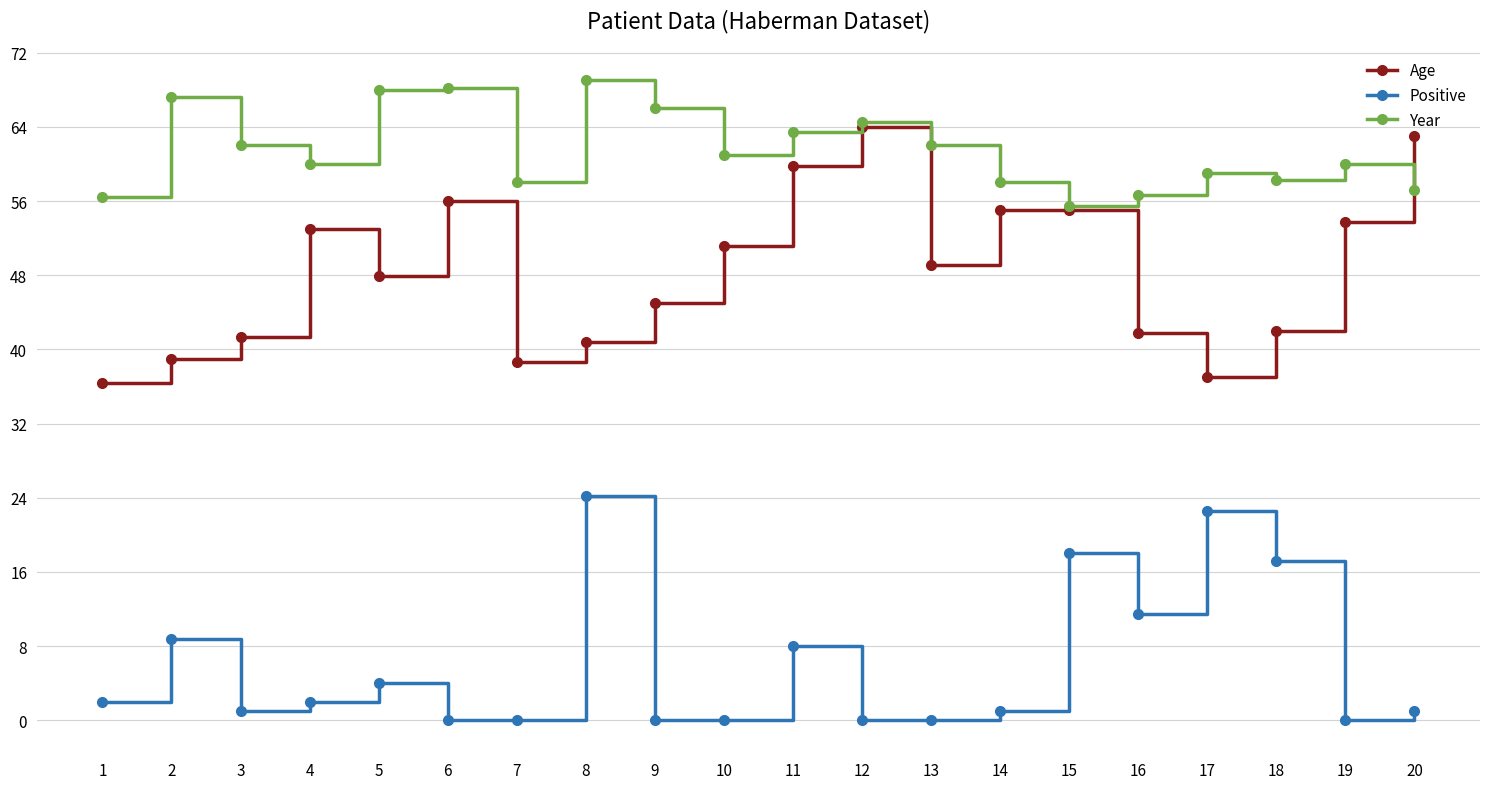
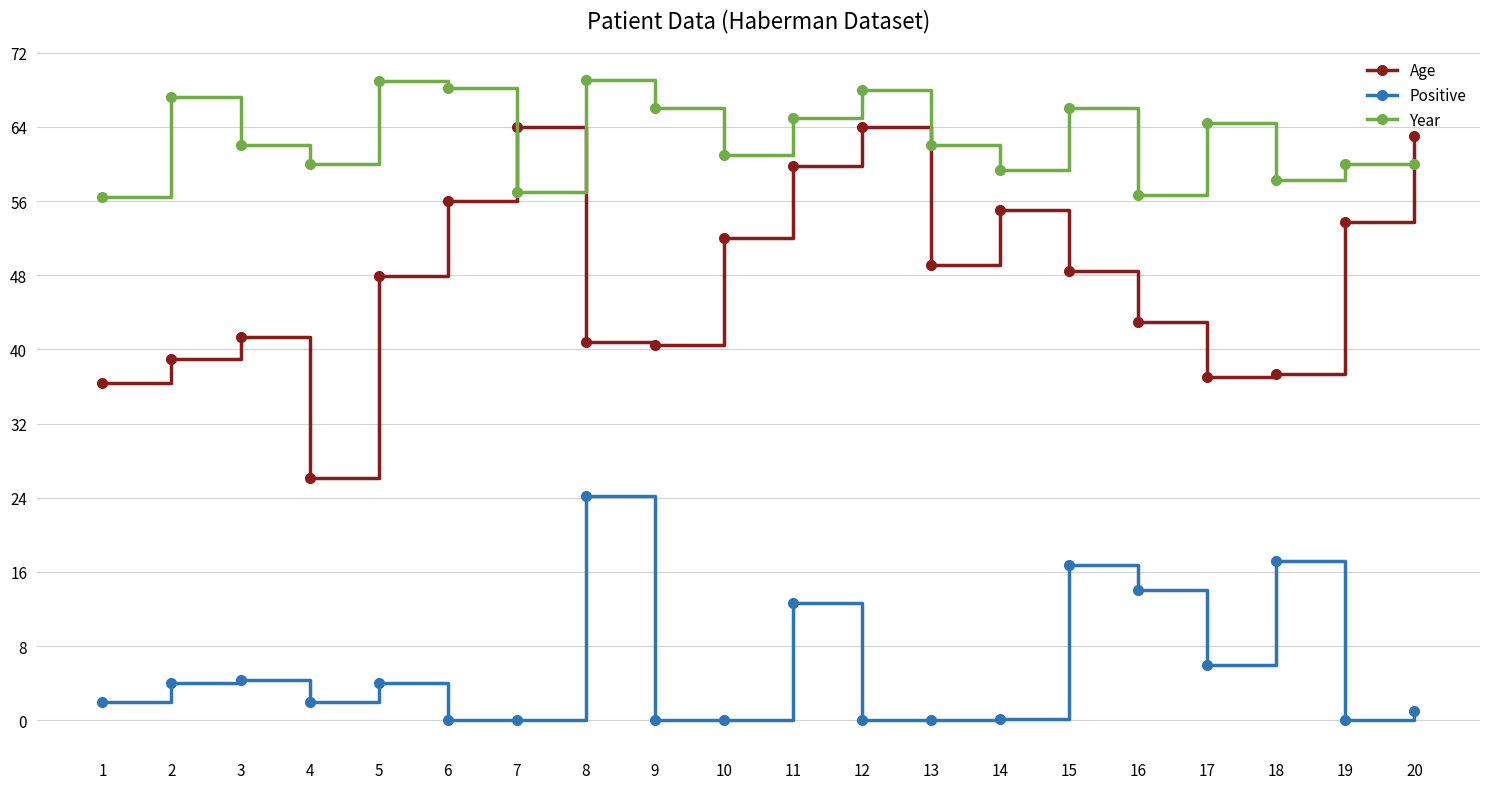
  {
    "Age": {
      "1": 36,
      "2": 39,
      "3": 41,
-     "4": 53,
+     "4": 26,
      "5": 48,
      "6": 56,
-     "7": 39,
+     "7": 64,
      "8": 41,
-     "9": 45,
-     "10": 51,
+     "9": 41,
+     "10": 52,
      "11": 60,
      "12": 64,
      "13": 49,
      "14": 55,
-     "15": 55,
-     "16": 42,
+     "15": 49,
+     "16": 43,
      "17": 37,
-     "18": 42,
+     "18": 37,
      "19": 54,
      "20": 63
    },
    "Positive": {
      "1": 2,
-     "2": 9,
-     "3": 1,
+     "2": 4,
+     "3": 4,
      "4": 2,
      "5": 4,
      "6": 0,
      "7": 0,
      "8": 24,
      "9": 0,
      "10": 0,
-     "11": 8,
+     "11": 13,
      "12": 0,
      "13": 0,
-     "14": 1,
-     "15": 18,
-     "16": 12,
-     "17": 23,
+     "14": 0,
+     "15": 17,
+     "16": 14,
+     "17": 6,
      "18": 17,
      "19": 0,
      "20": 1
    },
    "Year": {
      "1": 56,
      "2": 67,
      "3": 62,
      "4": 60,
-     "5": 68,
+     "5": 69,
      "6": 68,
-     "7": 58,
+     "7": 57,
      "8": 69,
      "9": 66,
      "10": 61,
-     "11": 63,
-     "12": 65,
+     "11": 65,
+     "12": 68,
      "13": 62,
-     "14": 58,
-     "15": 56,
+     "14": 59,
+     "15": 66,
      "16": 57,
-     "17": 59,
+     "17": 64,
      "18": 58,
      "19": 60,
-     "20": 57
+     "20": 60
    }
  }
